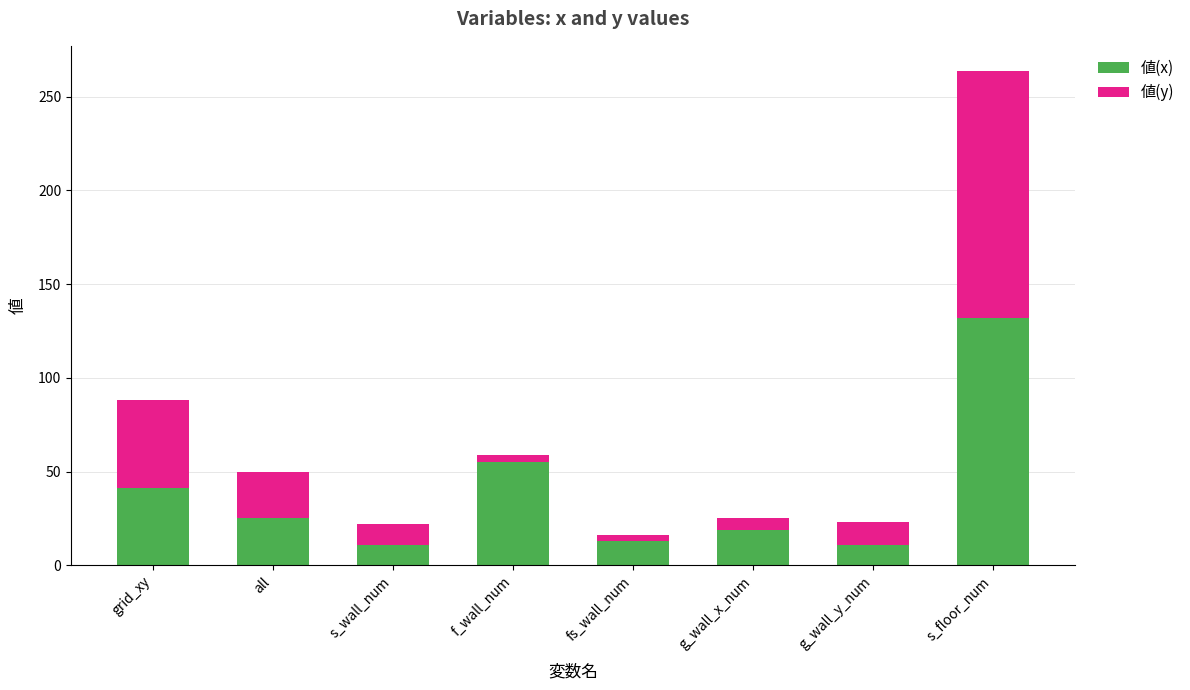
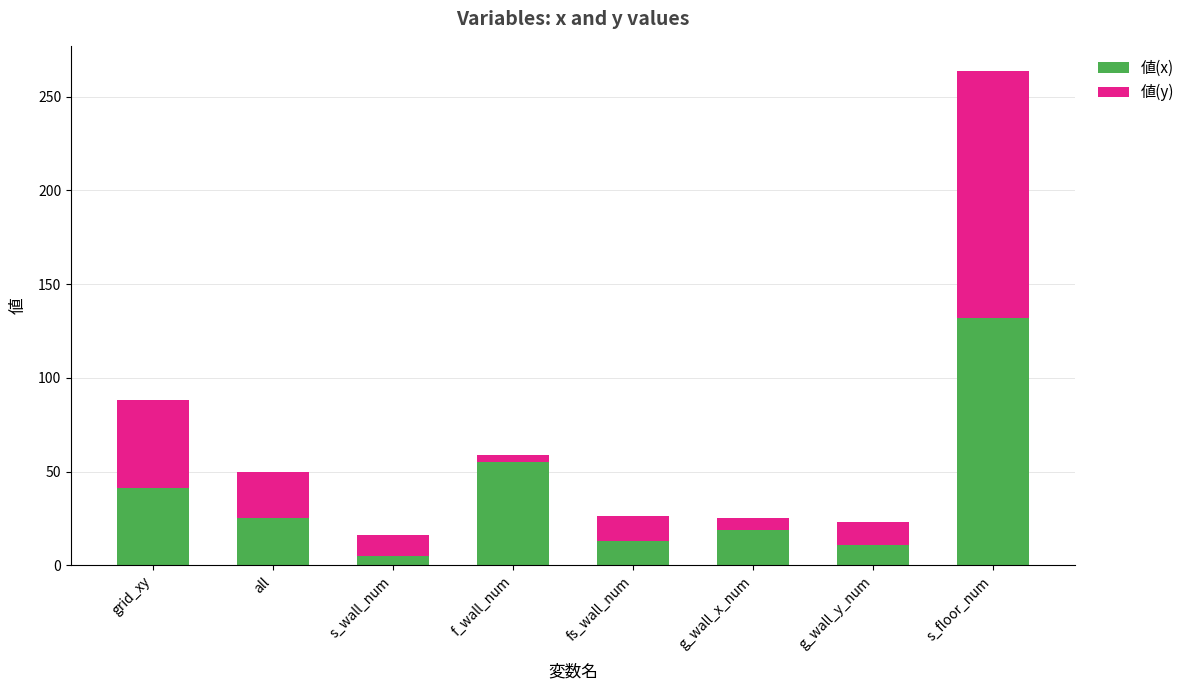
  {
    "値(x)": {
      "grid_xy": 41,
      "all": 25,
-     "s_wall_num": 11,
+     "s_wall_num": 5,
      "f_wall_num": 55,
      "fs_wall_num": 13,
      "g_wall_x_num": 19,
      "g_wall_y_num": 11,
      "s_floor_num": 132
    },
    "値(y)": {
      "grid_xy": 47,
      "all": 25,
      "s_wall_num": 11,
      "f_wall_num": 4,
-     "fs_wall_num": 3,
+     "fs_wall_num": 13,
      "g_wall_x_num": 6,
      "g_wall_y_num": 12,
      "s_floor_num": 132
    }
  }
